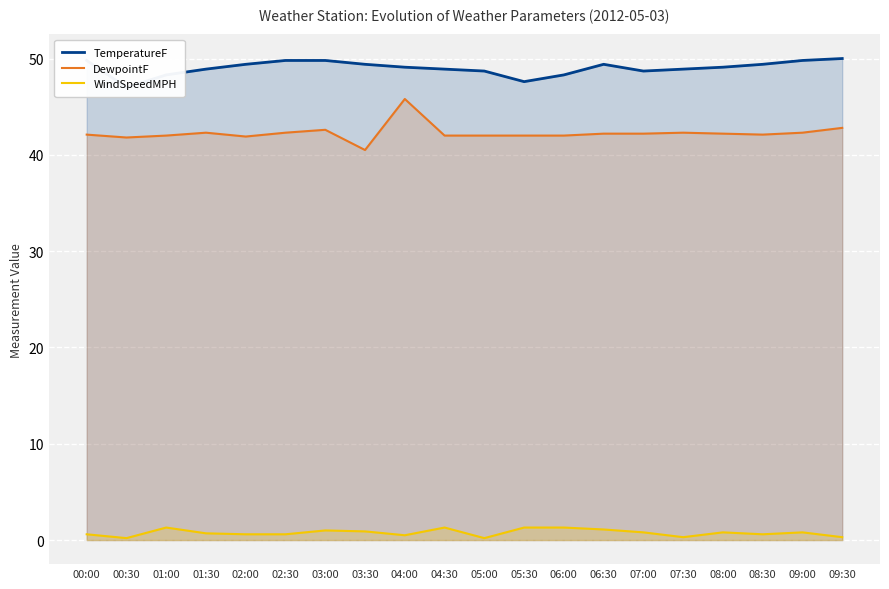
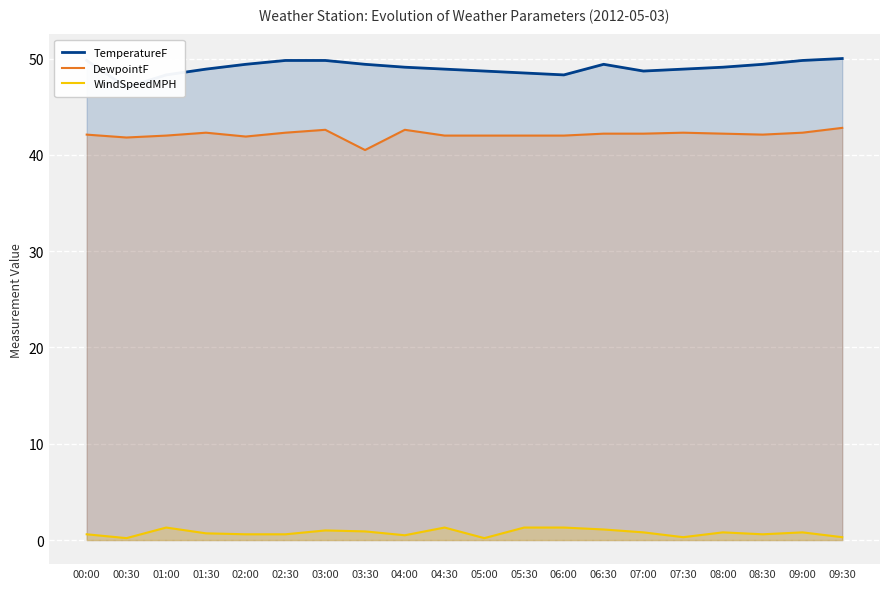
  {
    "TemperatureF": {
      "01:30": 49,
      "02:00": 49,
      "02:30": 50,
      "03:00": 50,
      "03:30": 49,
      "04:00": 49,
      "04:30": 49,
      "05:00": 49,
-     "05:30": 48,
+     "05:30": 49,
      "06:00": 48,
      "06:30": 49,
      "07:00": 49,
      "07:30": 49,
      "08:00": 49,
      "08:30": 49,
      "09:00": 50,
      "09:30": 50
    },
    "DewpointF": {
      "00:00": 42,
      "00:30": 42,
      "01:00": 42,
      "01:30": 42,
      "02:00": 42,
      "02:30": 42,
      "03:00": 43,
      "03:30": 41,
-     "04:00": 46,
+     "04:00": 43,
      "04:30": 42,
      "05:00": 42,
      "05:30": 42,
      "06:00": 42,
      "06:30": 42,
      "07:00": 42,
      "07:30": 42,
      "08:00": 42,
      "08:30": 42,
      "09:00": 42,
      "09:30": 43
    },
    "WindSpeedMPH": {
      "00:00": 1,
      "00:30": 0,
      "01:00": 1,
      "01:30": 1,
      "02:00": 1,
      "02:30": 1,
      "03:00": 1,
      "03:30": 1,
      "04:00": 1,
      "04:30": 1,
      "05:00": 0,
      "05:30": 1,
      "06:00": 1,
      "06:30": 1,
      "07:00": 1,
      "07:30": 0,
      "08:00": 1,
      "08:30": 1,
      "09:00": 1,
      "09:30": 0
    }
  }
